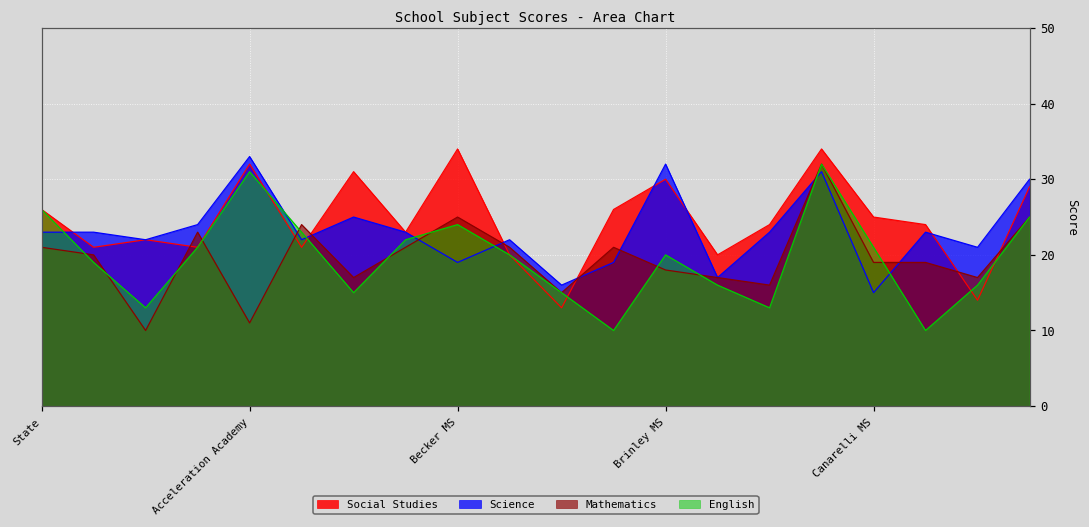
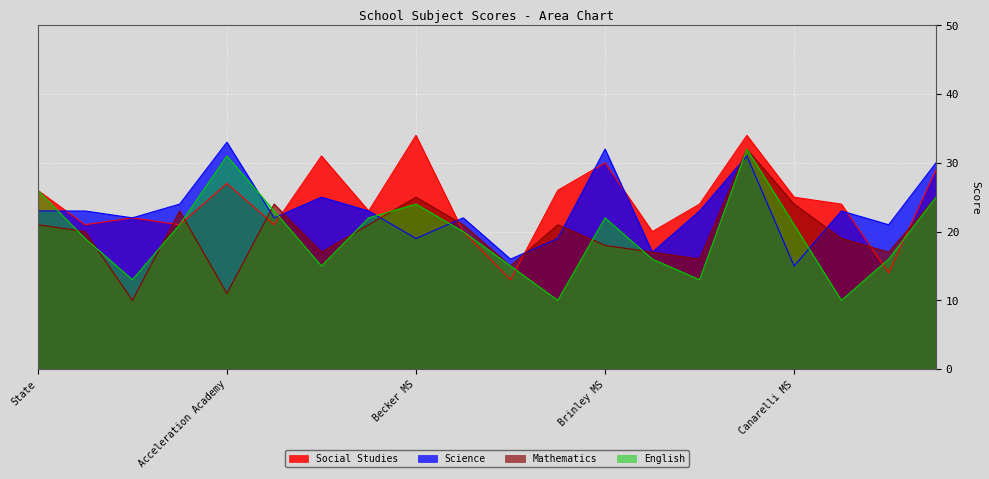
  {
    "Social Studies": {
-     "Acceleration Academy": 32,
+     "Acceleration Academy": 27,
      "Becker MS": 34,
      "Brinley MS": 30,
      "Canarelli MS": 25
    },
    "Science": {
      "State": 23,
      "Acceleration Academy": 33,
      "Becker MS": 19,
      "Brinley MS": 32,
      "Canarelli MS": 15
    },
    "Mathematics": {
      "State": 21,
      "Acceleration Academy": 11,
      "Becker MS": 25,
      "Brinley MS": 18,
-     "Canarelli MS": 19
+     "Canarelli MS": 24
    },
    "English": {
      "Acceleration Academy": 31,
      "Becker MS": 24,
-     "Brinley MS": 20,
+     "Brinley MS": 22,
      "Canarelli MS": 21
    }
  }
